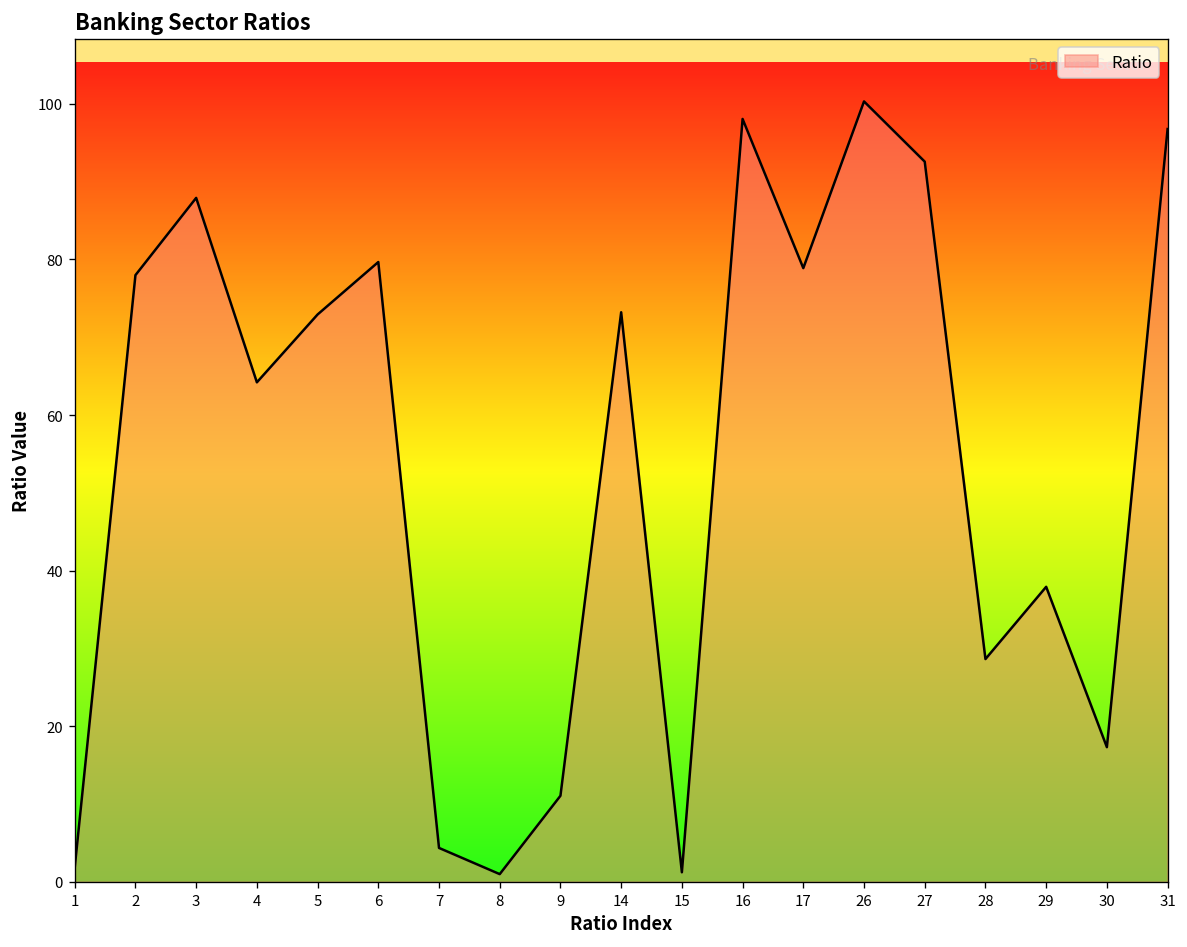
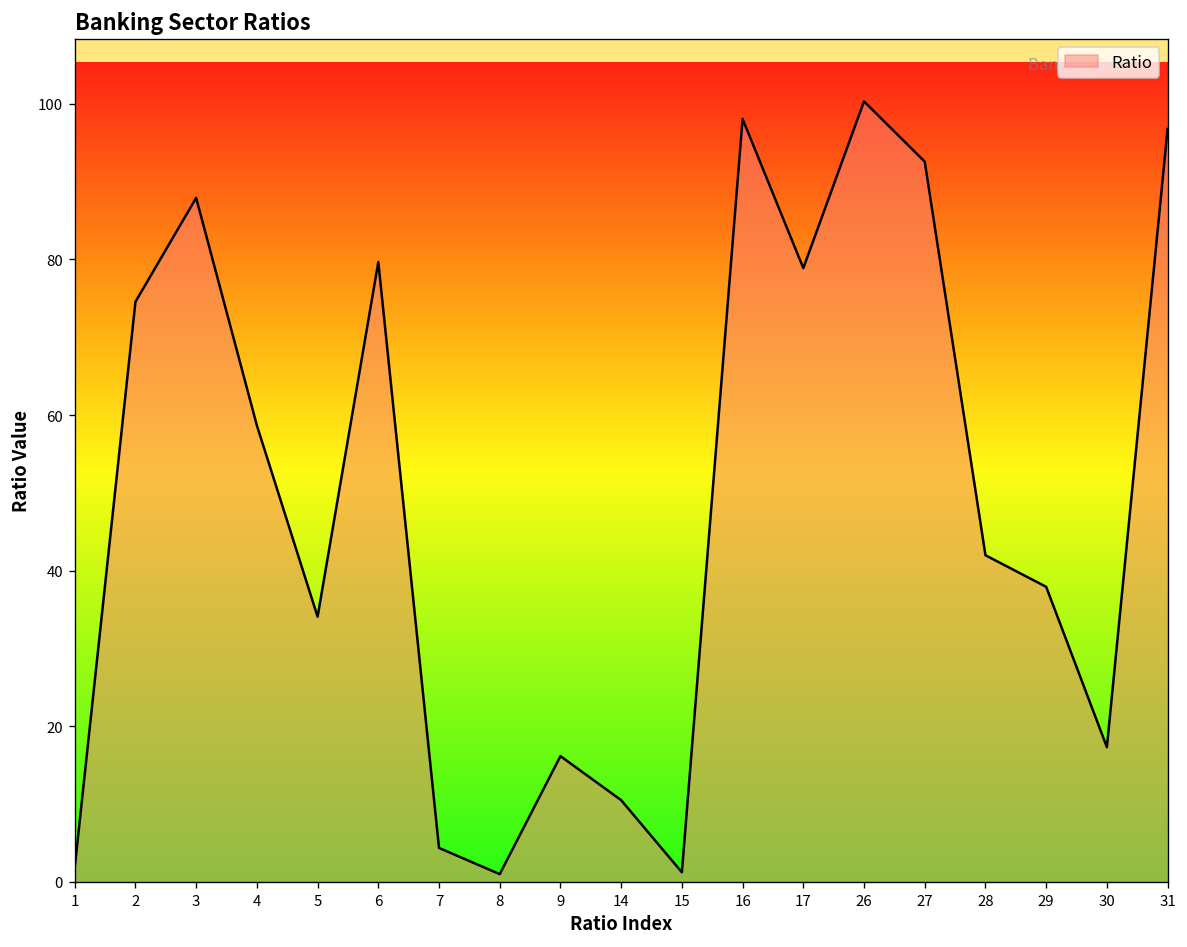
  {
    "1": 2,
-   "2": 78,
+   "2": 75,
    "3": 88,
-   "4": 64,
-   "5": 73,
+   "4": 59,
+   "5": 34,
    "6": 80,
    "7": 4,
    "8": 1,
-   "9": 11,
-   "14": 73,
+   "9": 16,
+   "14": 10,
    "15": 1,
    "16": 98,
    "17": 79,
    "26": 100,
    "27": 93,
-   "28": 29,
+   "28": 42,
    "29": 38,
    "30": 17,
    "31": 97
  }
